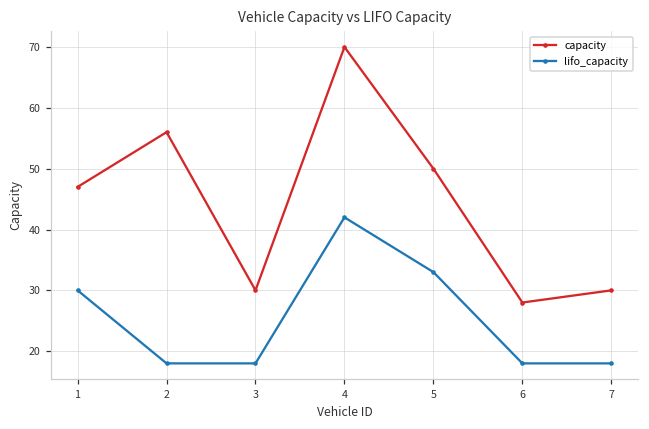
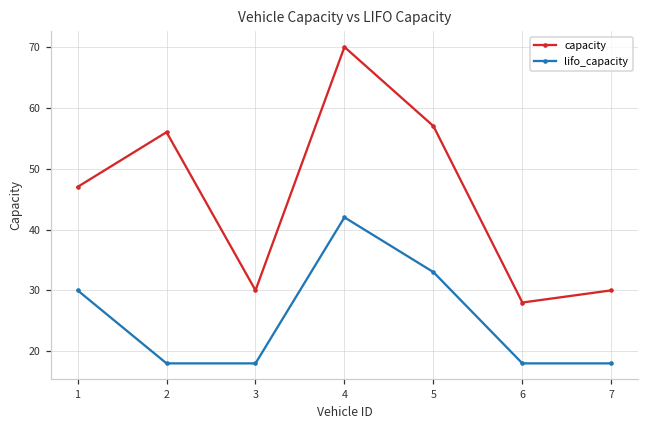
  {
    "capacity": {
      "1": 47,
      "2": 56,
      "3": 30,
      "4": 70,
-     "5": 50,
+     "5": 57,
      "6": 28,
      "7": 30
    },
    "lifo_capacity": {
      "1": 30,
      "2": 18,
      "3": 18,
      "4": 42,
      "5": 33,
      "6": 18,
      "7": 18
    }
  }
